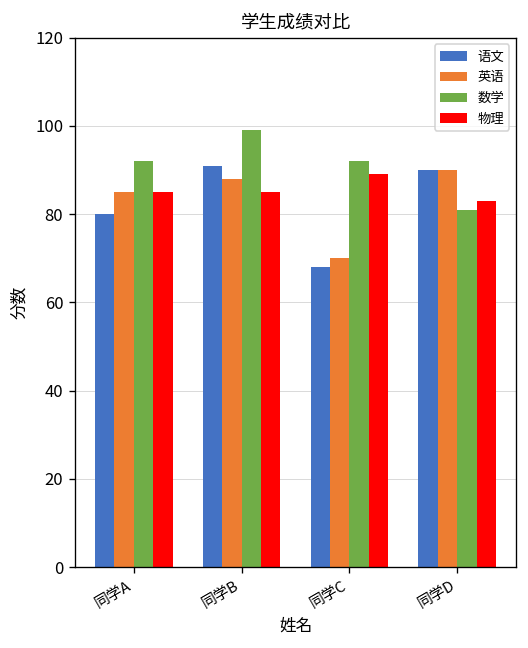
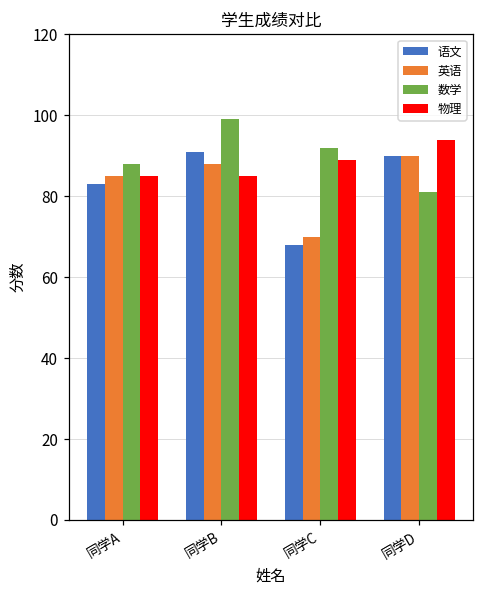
  {
    "语文": {
-     "同学A": 80,
+     "同学A": 83,
      "同学B": 91,
      "同学C": 68,
      "同学D": 90
    },
    "英语": {
      "同学A": 85,
      "同学B": 88,
      "同学C": 70,
      "同学D": 90
    },
    "数学": {
-     "同学A": 92,
+     "同学A": 88,
      "同学B": 99,
      "同学C": 92,
      "同学D": 81
    },
    "物理": {
      "同学A": 85,
      "同学B": 85,
      "同学C": 89,
-     "同学D": 83
+     "同学D": 94
    }
  }
